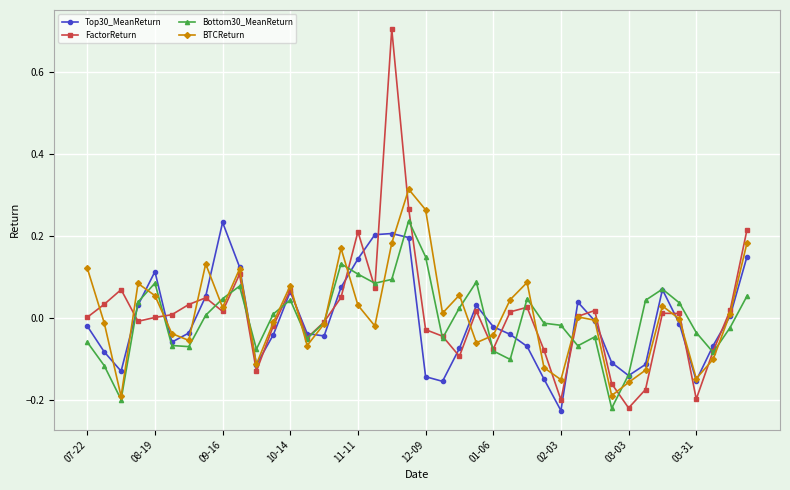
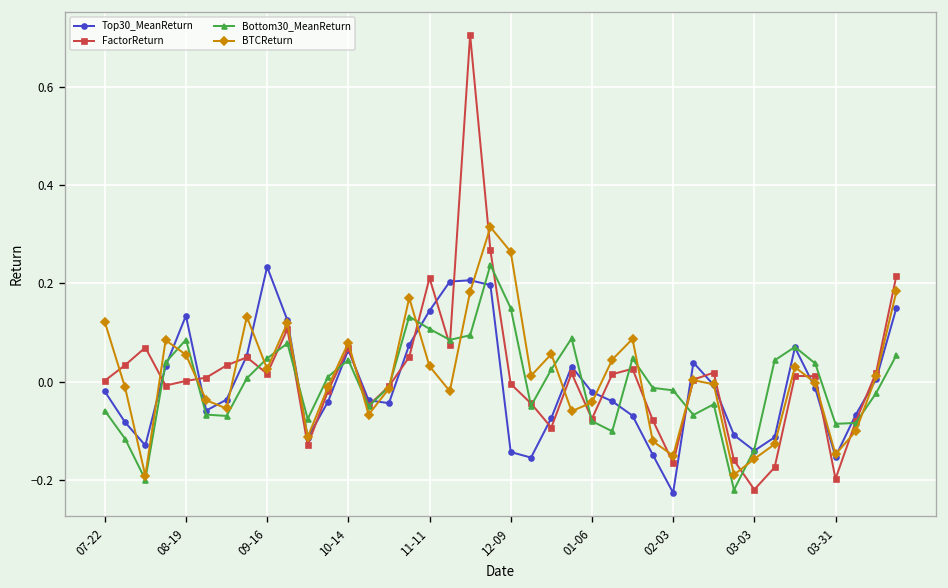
  {
    "Top30_MeanReturn": {
      "07-22": -0.02,
-     "08-19": 0.11,
+     "08-19": 0.13,
      "09-16": 0.23,
      "11-11": 0.14,
      "12-09": -0.14,
      "01-06": -0.02,
      "02-03": -0.23
    },
    "FactorReturn": {
      "07-22": 0.00,
      "08-19": 0.00,
      "09-16": 0.02,
      "11-11": 0.21,
-     "12-09": -0.03,
-     "02-03": -0.20,
+     "12-09": 0.00,
+     "02-03": -0.17,
      "03-03": -0.22,
      "03-31": -0.20
    },
    "Bottom30_MeanReturn": {
      "07-22": -0.06,
      "08-19": 0.09,
      "09-16": 0.05,
      "10-14": 0.04,
      "11-11": 0.11,
      "12-09": 0.15,
      "02-03": -0.02,
-     "03-31": -0.04
+     "03-31": -0.09
    },
    "BTCReturn": {
      "07-22": 0.12,
      "08-19": 0.05,
      "09-16": 0.03,
      "10-14": 0.08,
      "11-11": 0.03,
      "12-09": 0.26,
      "01-06": -0.04,
      "02-03": -0.15,
      "03-03": -0.16
    }
  }
